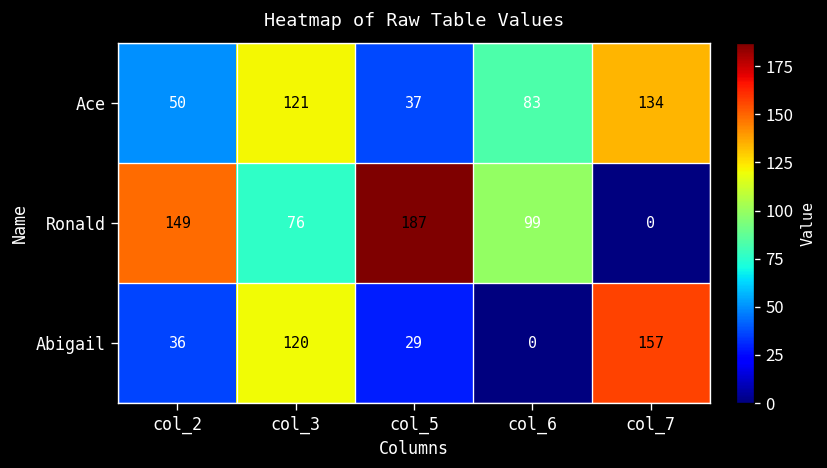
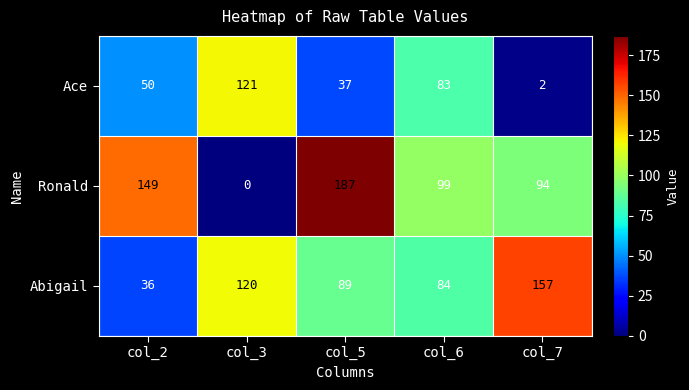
  {
    "Ace": {
      "col_2": 50,
      "col_3": 121,
      "col_5": 37,
      "col_6": 83,
-     "col_7": 134
+     "col_7": 2
    },
    "Ronald": {
      "col_2": 149,
-     "col_3": 76,
+     "col_3": 0,
      "col_5": 187,
      "col_6": 99,
-     "col_7": 0
+     "col_7": 94
    },
    "Abigail": {
      "col_2": 36,
      "col_3": 120,
-     "col_5": 29,
-     "col_6": 0,
+     "col_5": 89,
+     "col_6": 84,
      "col_7": 157
    }
  }
